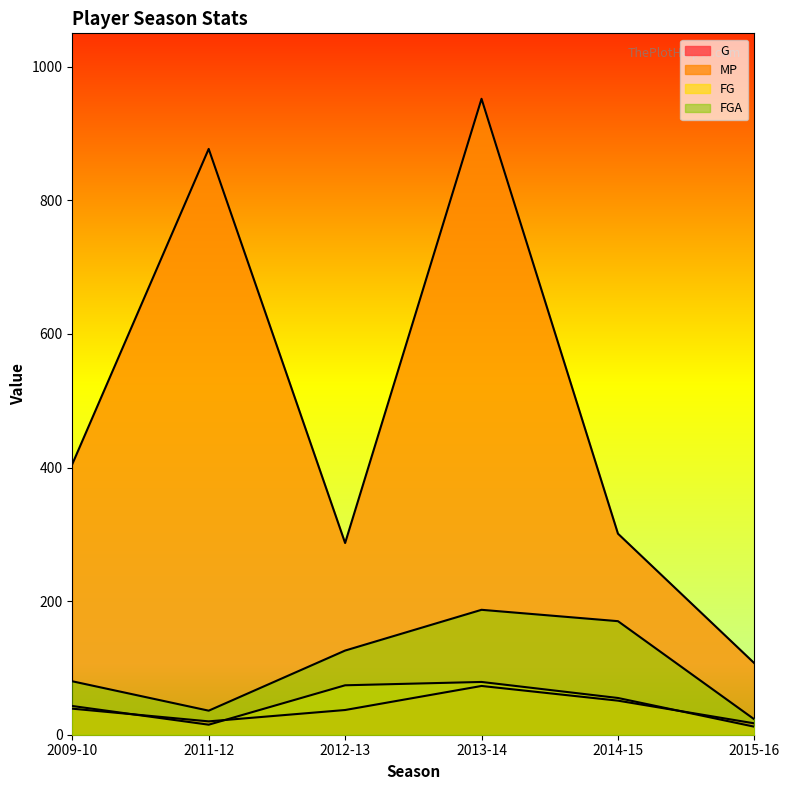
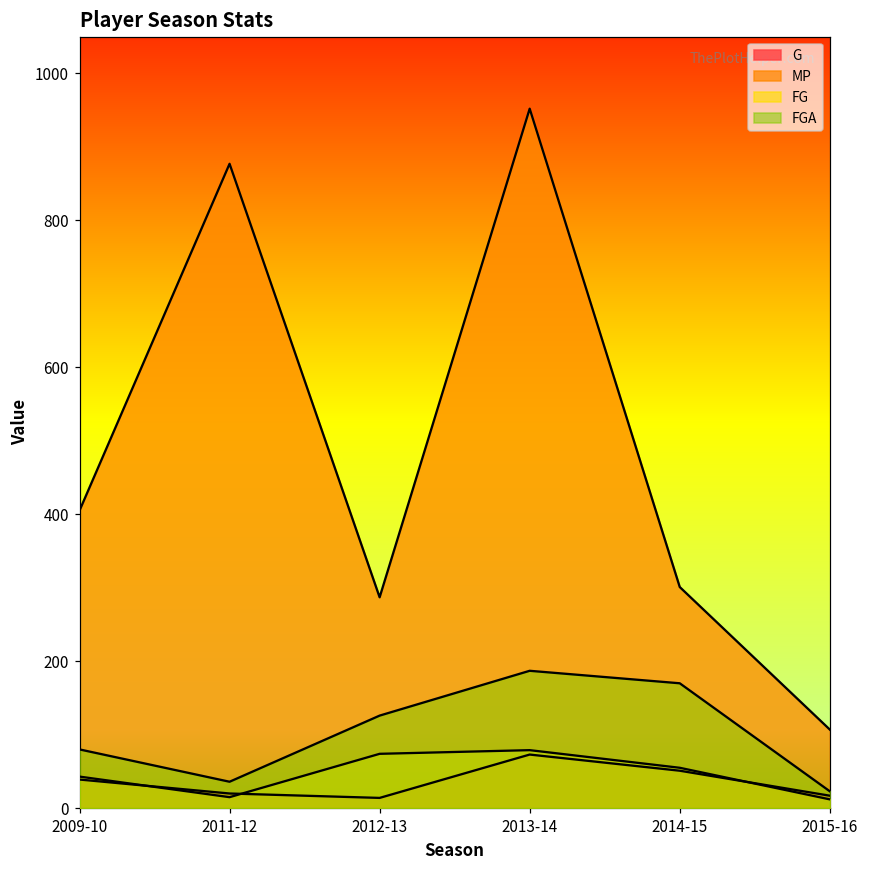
  {
    "G": {
      "2009-10": 40,
      "2011-12": 20,
-     "2012-13": 40,
+     "2012-13": 10,
      "2013-14": 70,
      "2014-15": 50,
      "2015-16": 20
    },
    "MP": {
      "2009-10": 410,
      "2011-12": 880,
      "2012-13": 290,
      "2013-14": 950,
      "2014-15": 300,
      "2015-16": 110
    },
    "FG": {
      "2009-10": 40,
      "2011-12": 20,
      "2012-13": 70,
      "2013-14": 80,
      "2014-15": 60,
      "2015-16": 10
    },
    "FGA": {
      "2009-10": 80,
      "2011-12": 40,
      "2012-13": 130,
      "2013-14": 190,
      "2014-15": 170,
      "2015-16": 20
    }
  }
